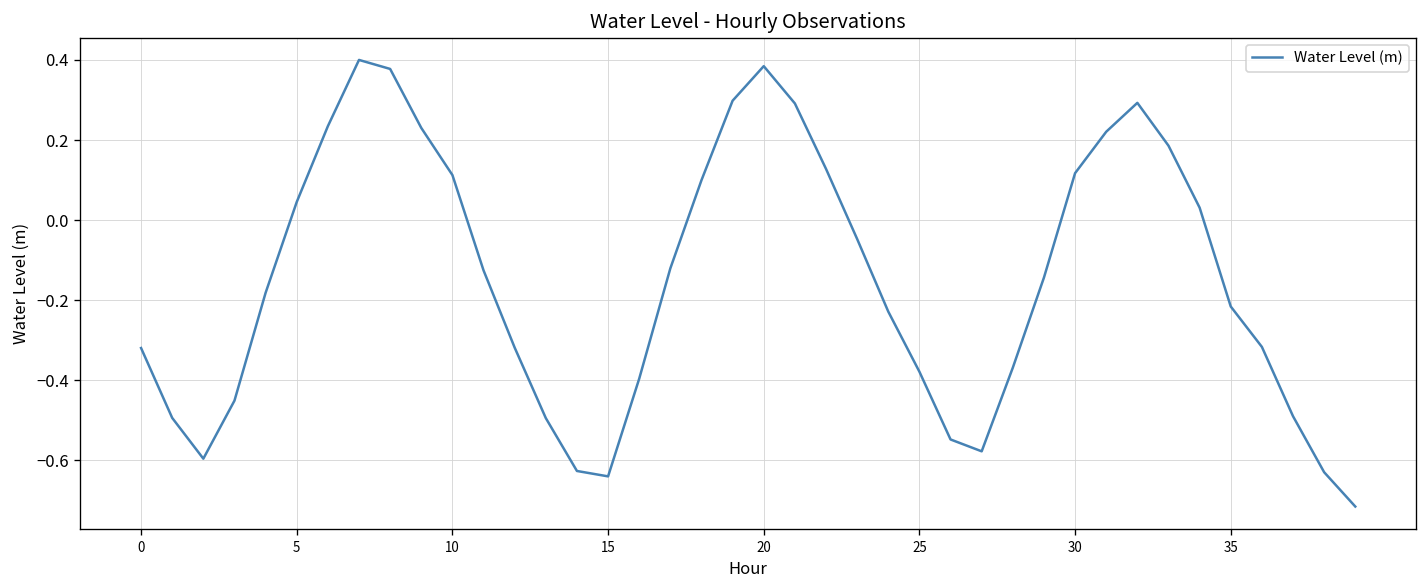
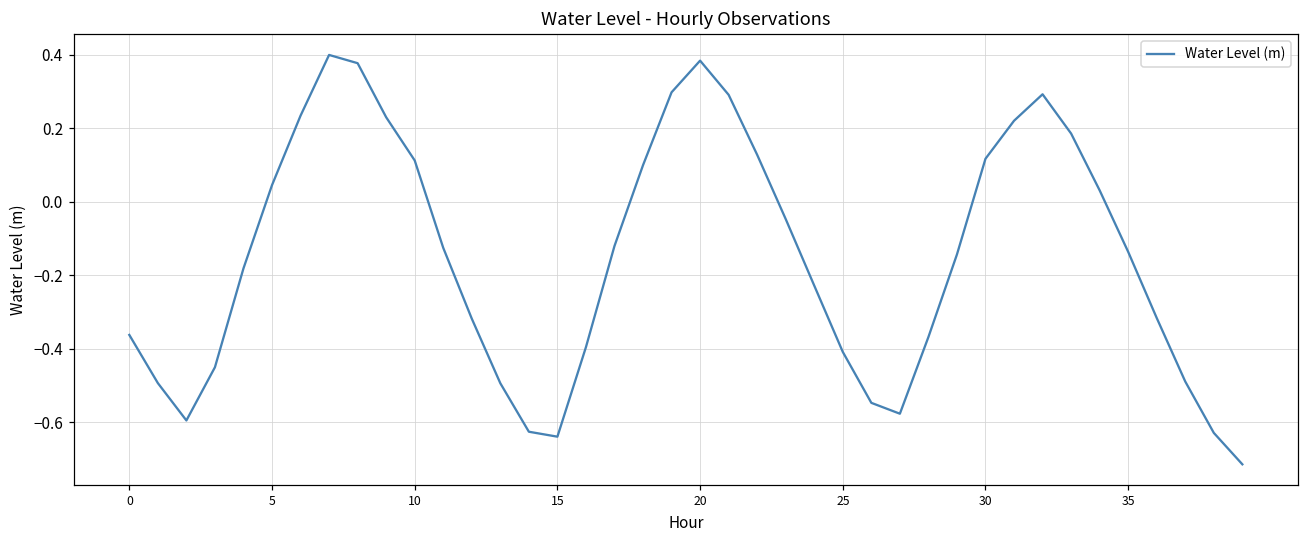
  {
-   "0": -0.32,
+   "0": -0.36,
    "5": 0.05,
    "10": 0.11,
    "15": -0.64,
    "20": 0.38,
-   "25": -0.38,
+   "25": -0.41,
    "30": 0.12,
-   "35": -0.22
+   "35": -0.14
  }
